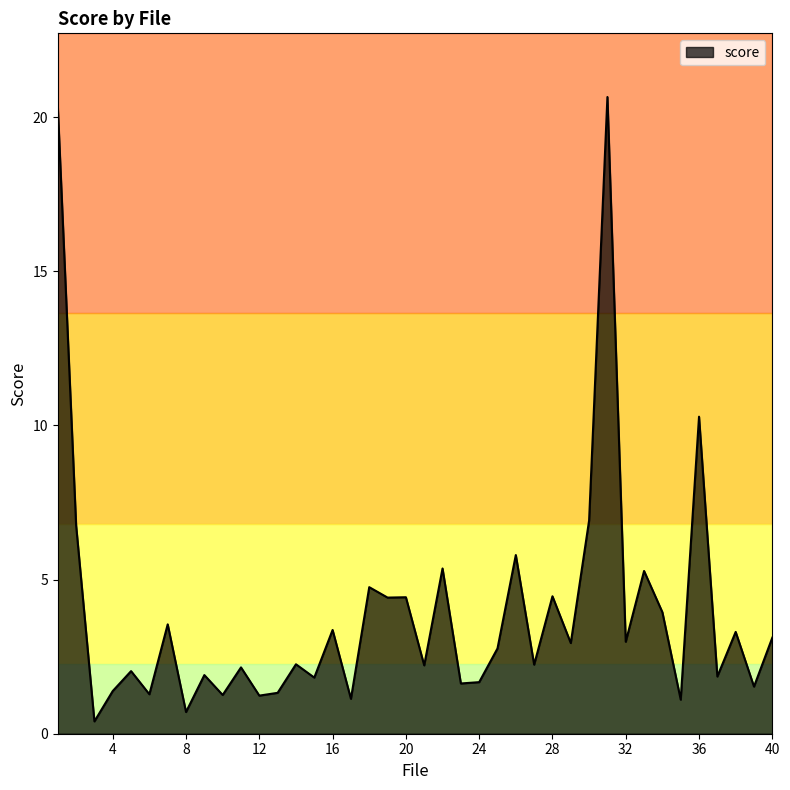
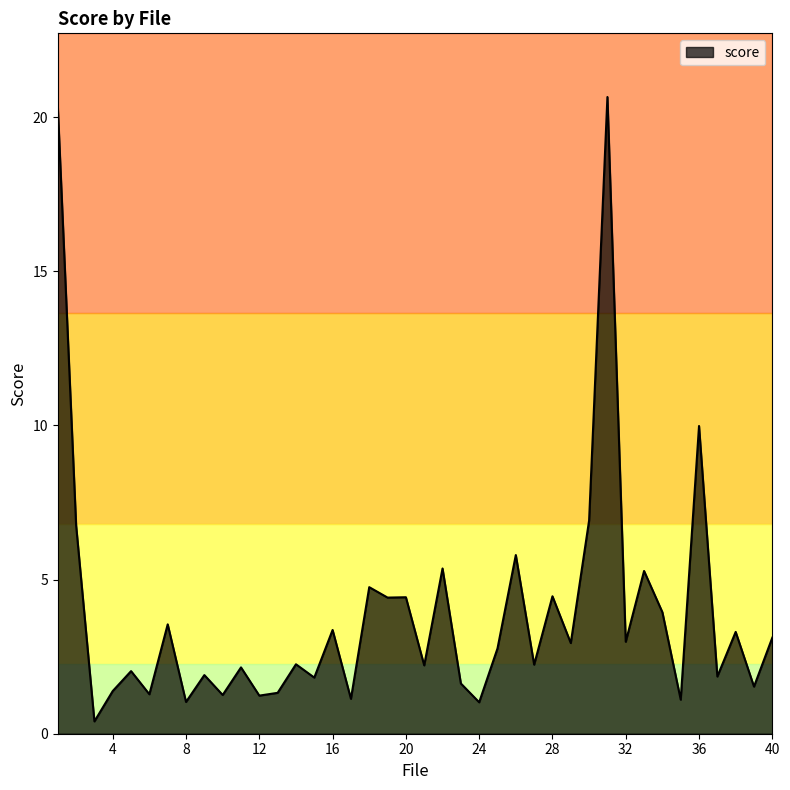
  {
    "4": 1.4,
-   "8": 0.7,
+   "8": 1.0,
    "12": 1.2,
    "16": 3.4,
    "20": 4.4,
-   "24": 1.7,
+   "24": 1.0,
    "28": 4.5,
    "32": 3.0,
-   "36": 10.3,
+   "36": 10.0,
    "40": 3.1
  }
